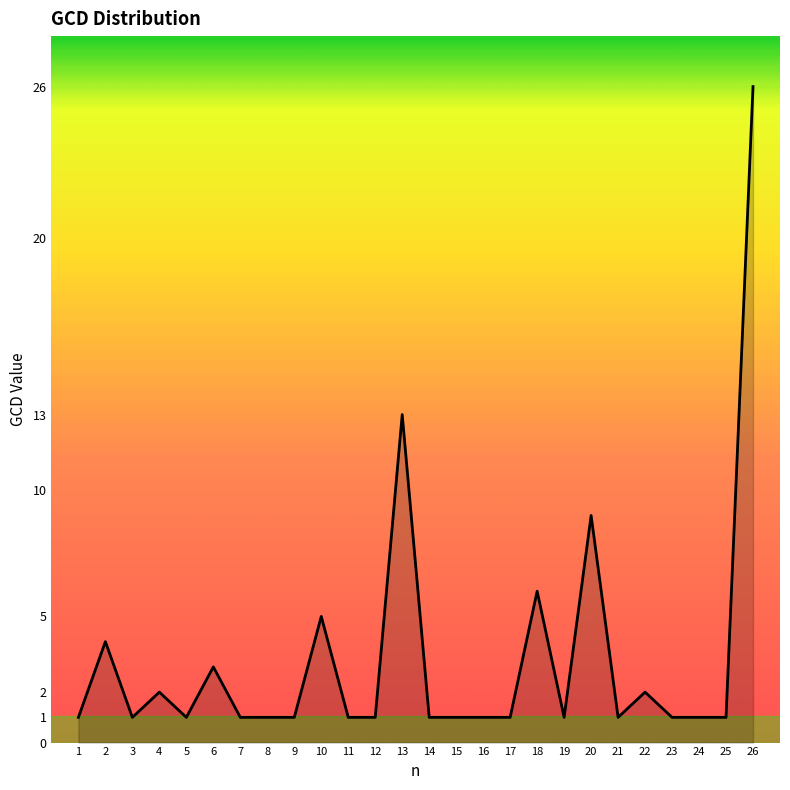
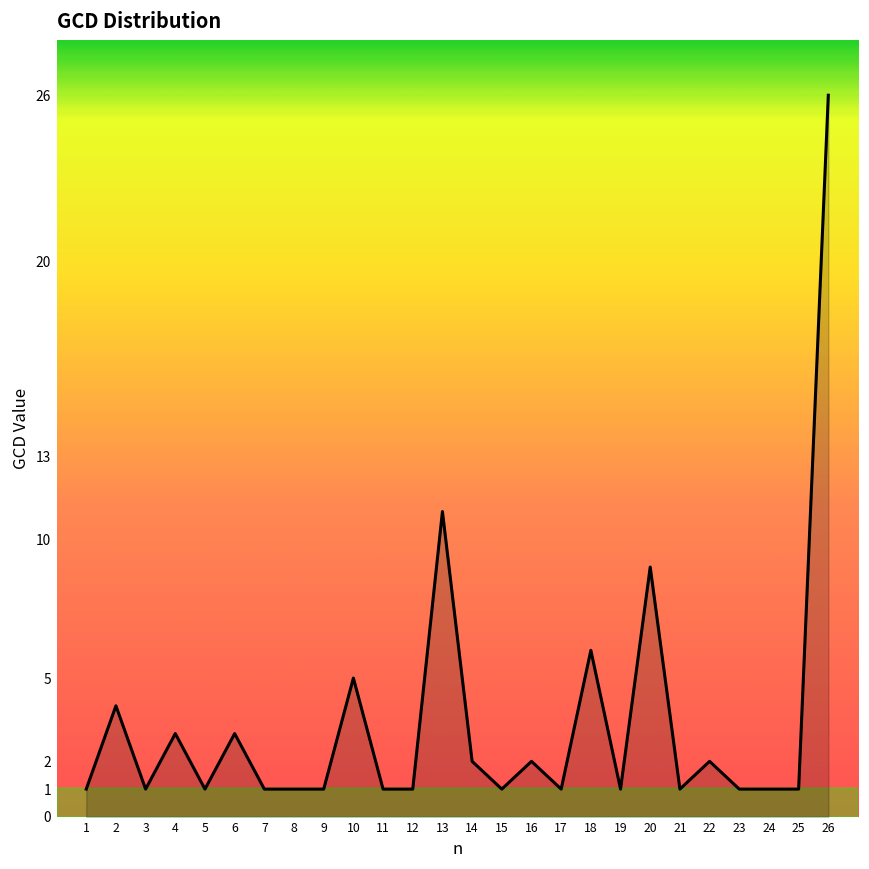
  {
    "1": 1,
    "2": 4,
    "3": 1,
-   "4": 2,
+   "4": 3,
    "5": 1,
    "6": 3,
    "7": 1,
    "8": 1,
    "9": 1,
    "10": 5,
    "11": 1,
    "12": 1,
-   "13": 13,
-   "14": 1,
+   "13": 11,
+   "14": 2,
    "15": 1,
-   "16": 1,
+   "16": 2,
    "17": 1,
    "18": 6,
    "19": 1,
    "20": 9,
    "21": 1,
    "22": 2,
    "23": 1,
    "24": 1,
    "25": 1,
    "26": 26
  }
